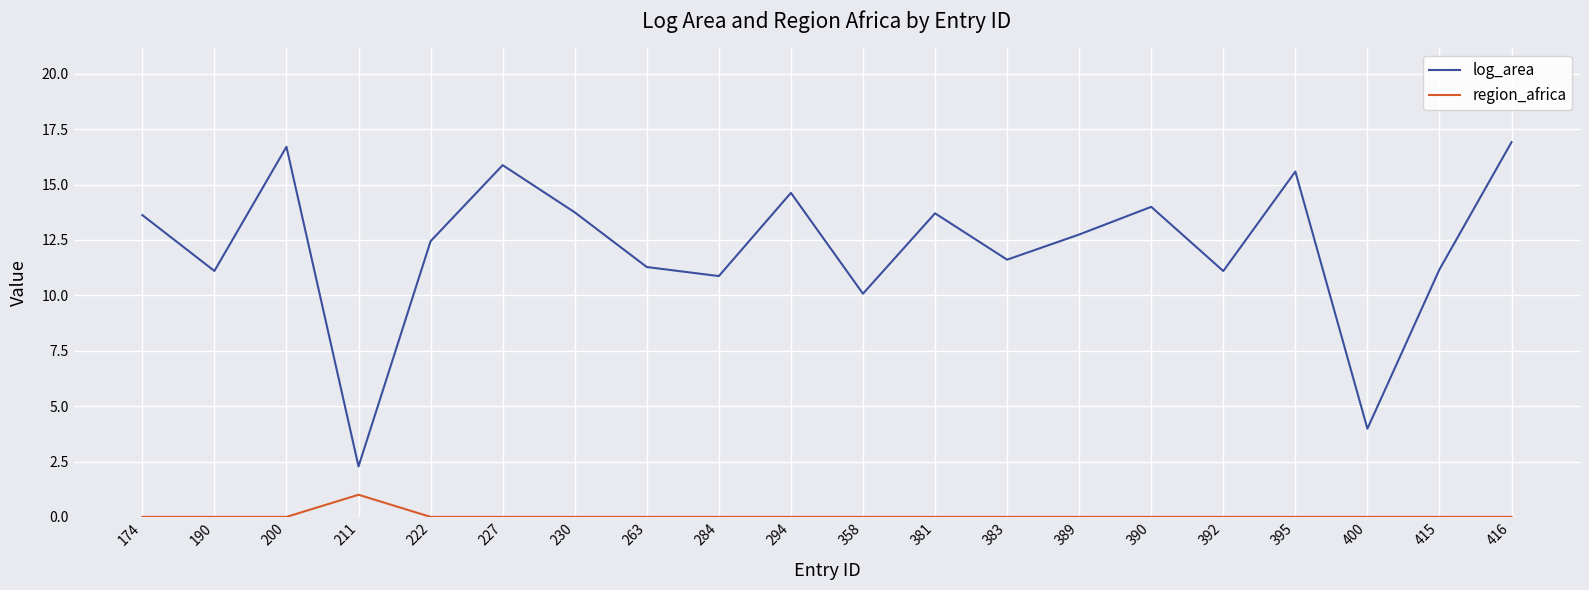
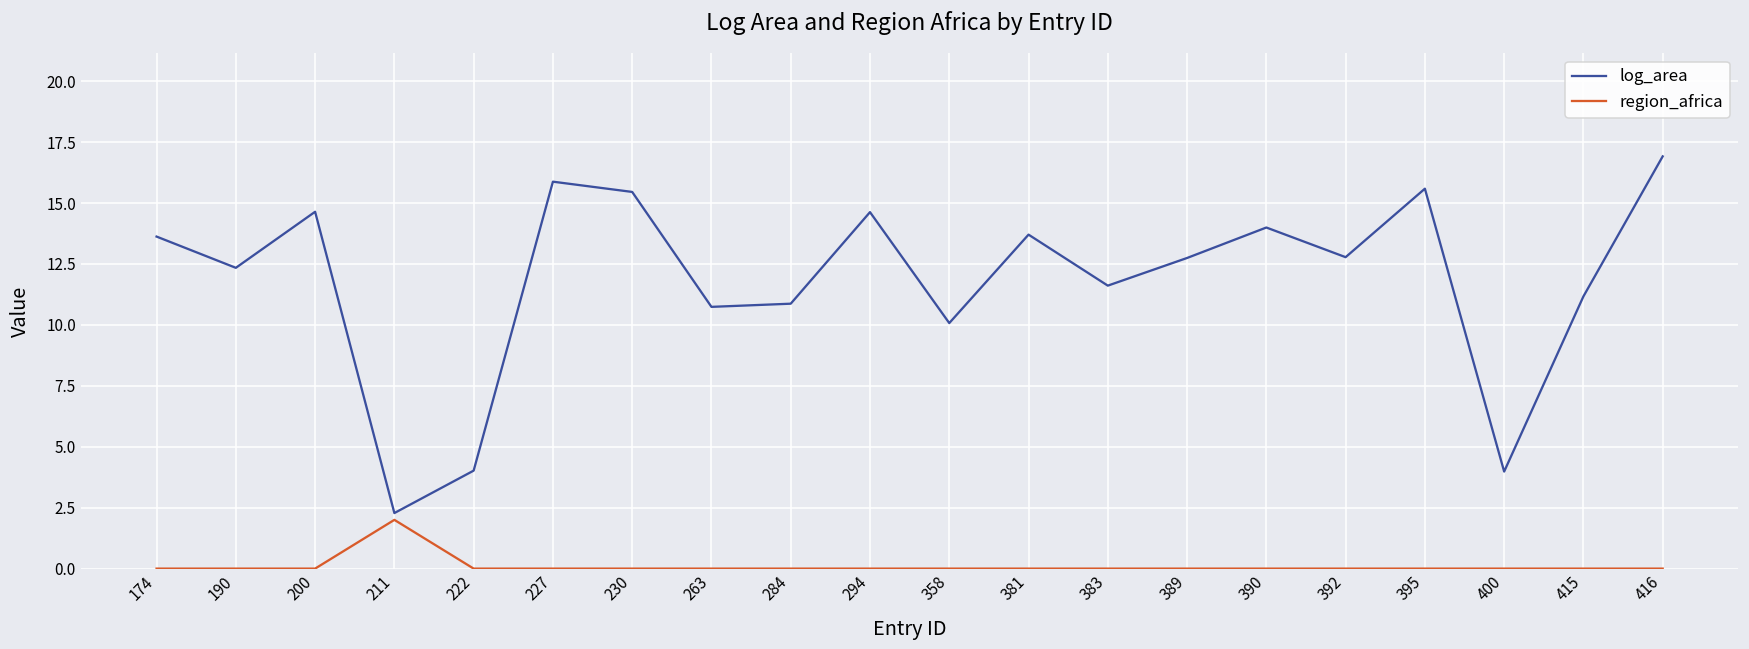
  {
    "log_area": {
      "174": 13.6,
-     "190": 11.1,
-     "200": 16.7,
+     "190": 12.3,
+     "200": 14.6,
      "211": 2.3,
-     "222": 12.4,
+     "222": 4.0,
      "227": 15.9,
-     "230": 13.7,
-     "263": 11.3,
+     "230": 15.5,
+     "263": 10.7,
      "284": 10.9,
      "294": 14.6,
      "358": 10.1,
      "381": 13.7,
      "383": 11.6,
      "389": 12.7,
      "390": 14.0,
-     "392": 11.1,
+     "392": 12.8,
      "395": 15.6,
      "400": 4.0,
      "415": 11.2,
      "416": 16.9
    },
    "region_africa": {
      "174": 0,
      "190": 0,
      "200": 0,
-     "211": 1,
+     "211": 2,
      "222": 0,
      "227": 0,
      "230": 0,
      "263": 0,
      "284": 0,
      "294": 0,
      "358": 0,
      "381": 0,
      "383": 0,
      "389": 0,
      "390": 0,
      "392": 0,
      "395": 0,
      "400": 0,
      "415": 0,
      "416": 0
    }
  }
